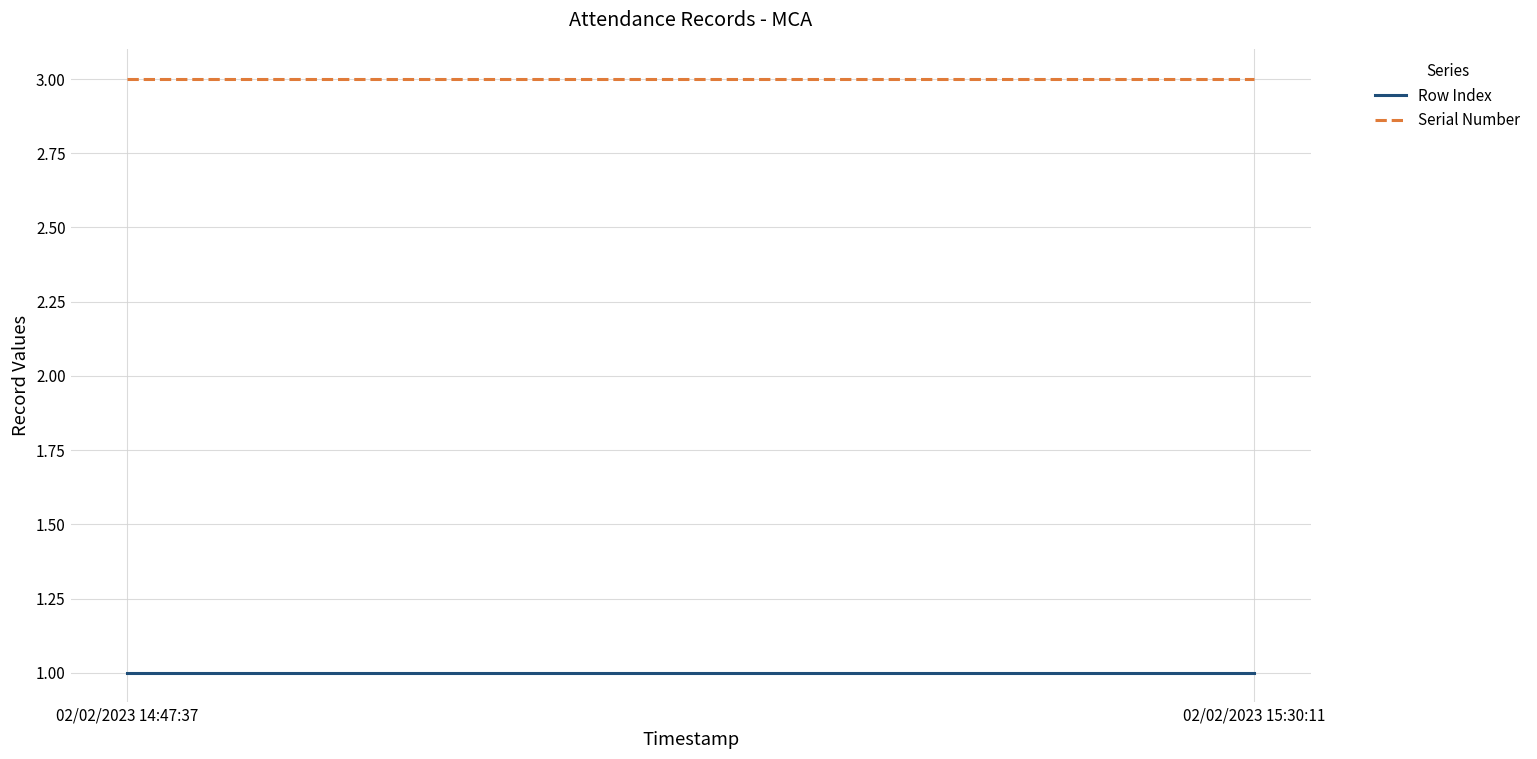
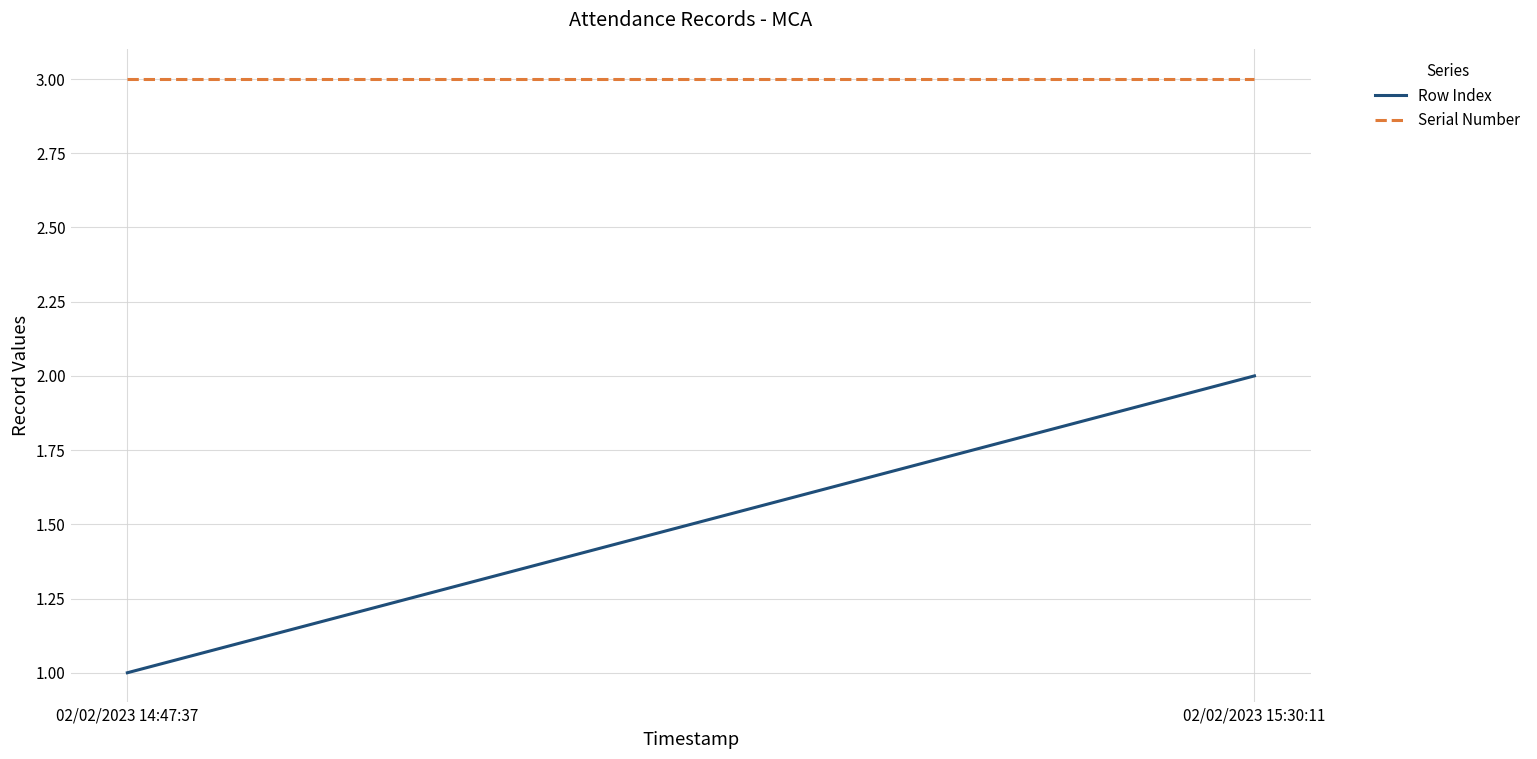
  {
    "Row Index": {
      "02/02/2023 14:47:37": 1,
-     "02/02/2023 15:30:11": 1
+     "02/02/2023 15:30:11": 2
    },
    "Serial Number": {
      "02/02/2023 14:47:37": 3,
      "02/02/2023 15:30:11": 3
    }
  }
